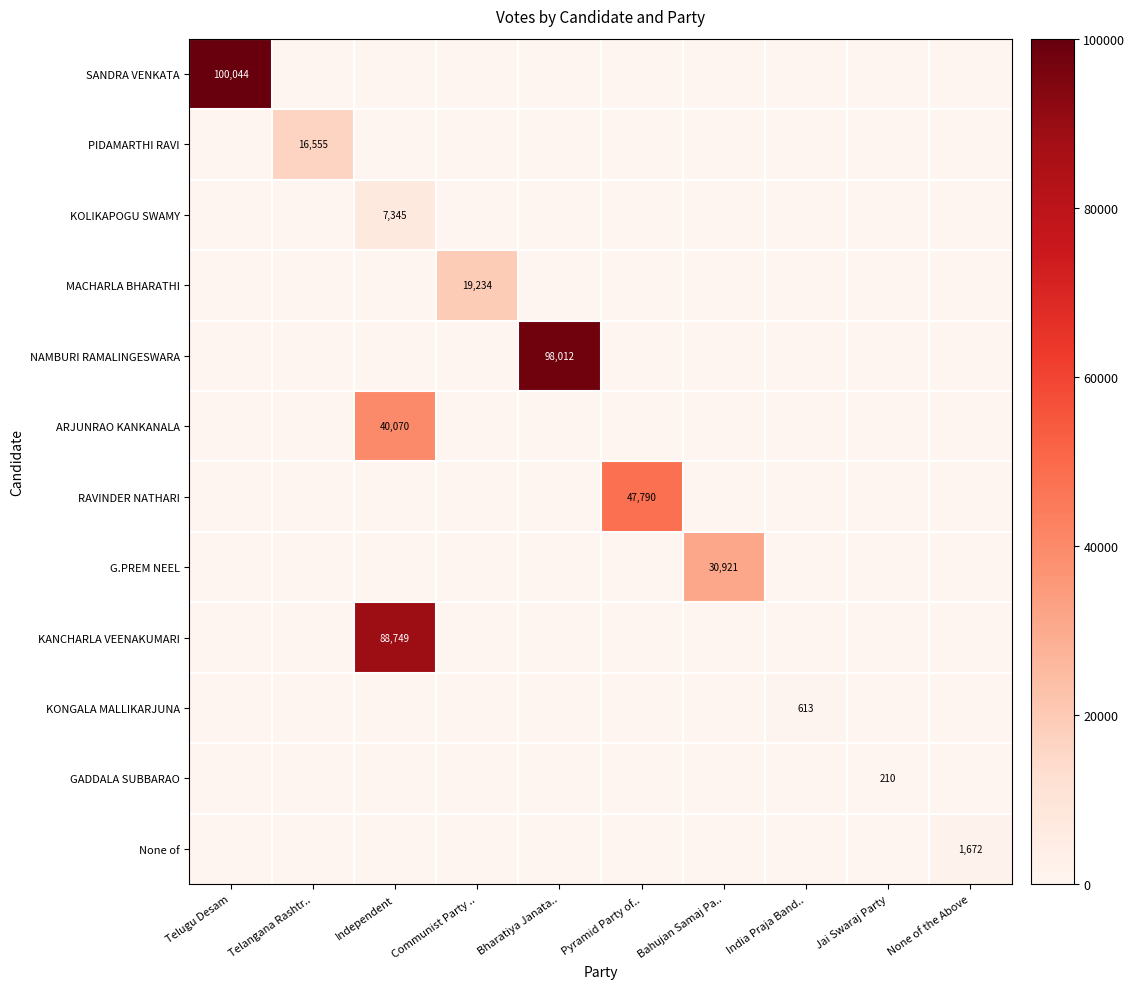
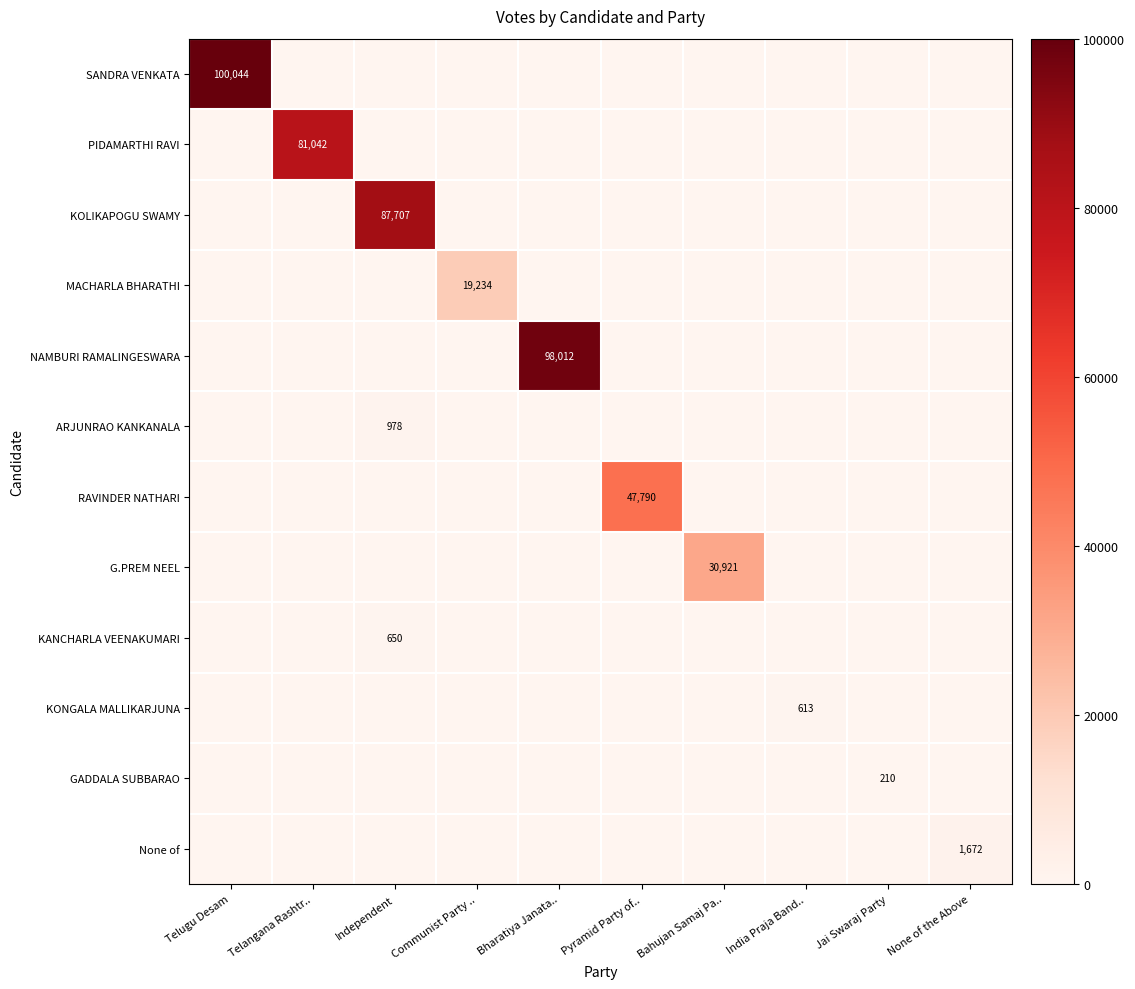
  {
    "SANDRA VENKATA": {
      "Telugu Desam": "100,044"
    },
    "PIDAMARTHI RAVI": {
-     "Telangana Rashtr..": "16,555"
+     "Telangana Rashtr..": "81,042"
    },
    "KOLIKAPOGU SWAMY": {
-     "Independent": "7,345"
+     "Independent": "87,707"
    },
    "MACHARLA BHARATHI": {
      "Communist Party ..": "19,234"
    },
    "NAMBURI RAMALINGESWARA": {
      "Bharatiya Janata..": "98,012"
    },
    "ARJUNRAO KANKANALA": {
-     "Independent": "40,070"
+     "Independent": "978"
    },
    "RAVINDER NATHARI": {
      "Pyramid Party of..": "47,790"
    },
    "G.PREM NEEL": {
      "Bahujan Samaj Pa..": "30,921"
    },
    "KANCHARLA VEENAKUMARI": {
-     "Independent": "88,749"
+     "Independent": "650"
    },
    "KONGALA MALLIKARJUNA": {
      "India Praja Band..": "613"
    },
    "GADDALA SUBBARAO": {
      "Jai Swaraj Party": "210"
    },
    "None of": {
      "None of the Above": "1,672"
    }
  }
